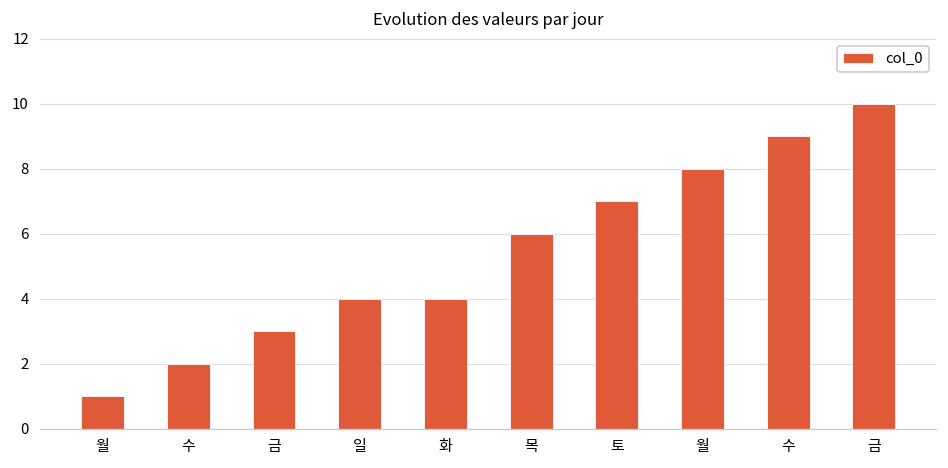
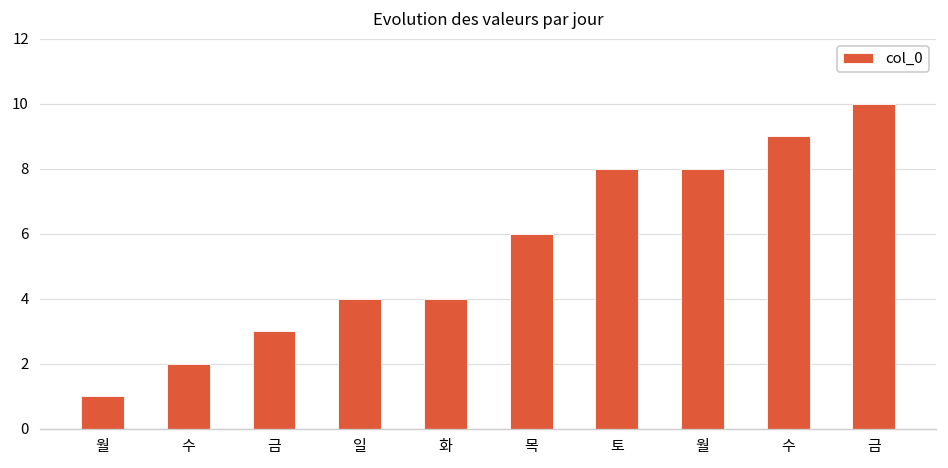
  {
    "일": 4,
    "화": 4,
    "목": 6,
-   "토": 7
+   "토": 8
  }
